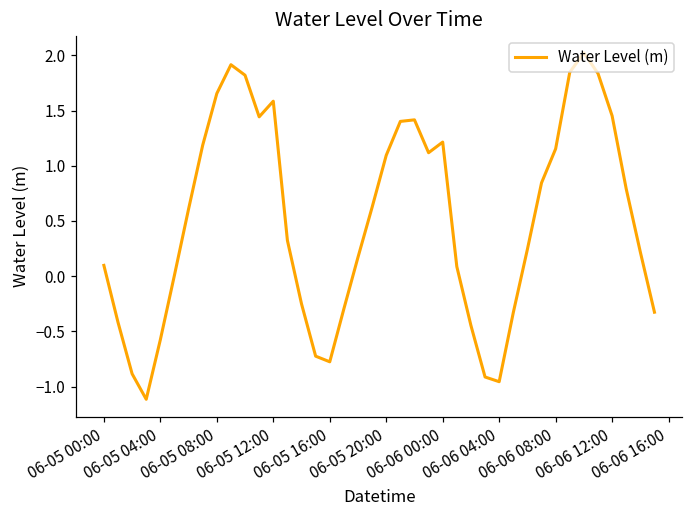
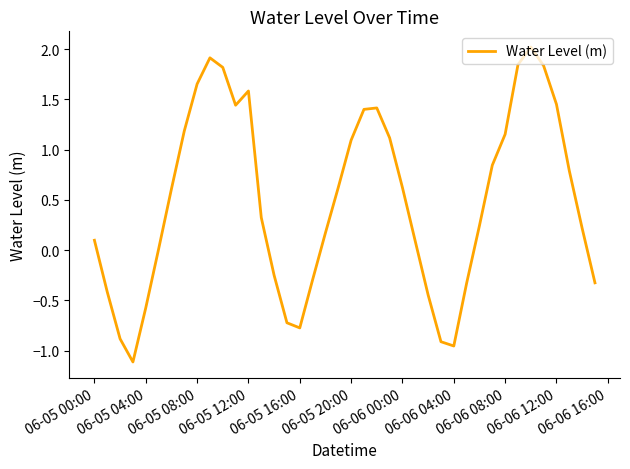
  {
    "06-05 00:00": 0.10,
    "06-05 04:00": -0.57,
    "06-05 08:00": 1.65,
    "06-05 12:00": 1.58,
    "06-05 16:00": -0.77,
    "06-05 20:00": 1.09,
-   "06-06 00:00": 1.21,
+   "06-06 00:00": 0.62,
    "06-06 04:00": -0.95,
    "06-06 08:00": 1.15,
    "06-06 12:00": 1.45
  }
